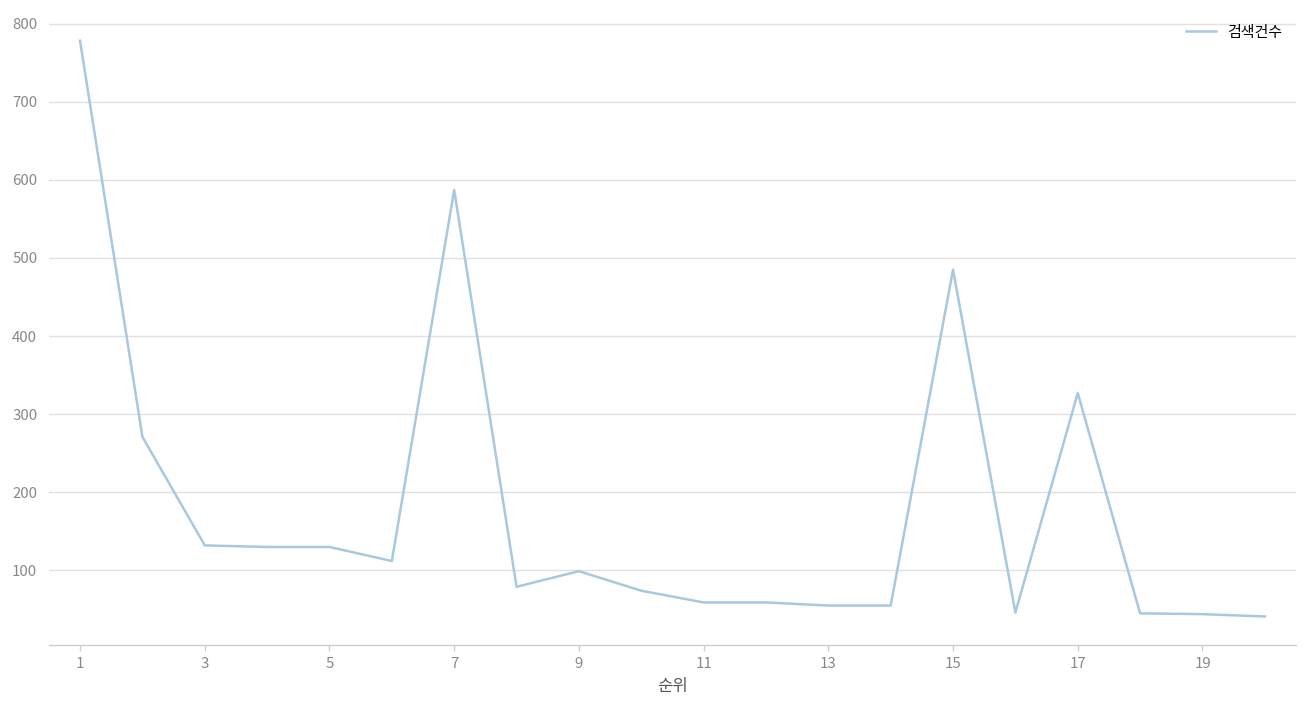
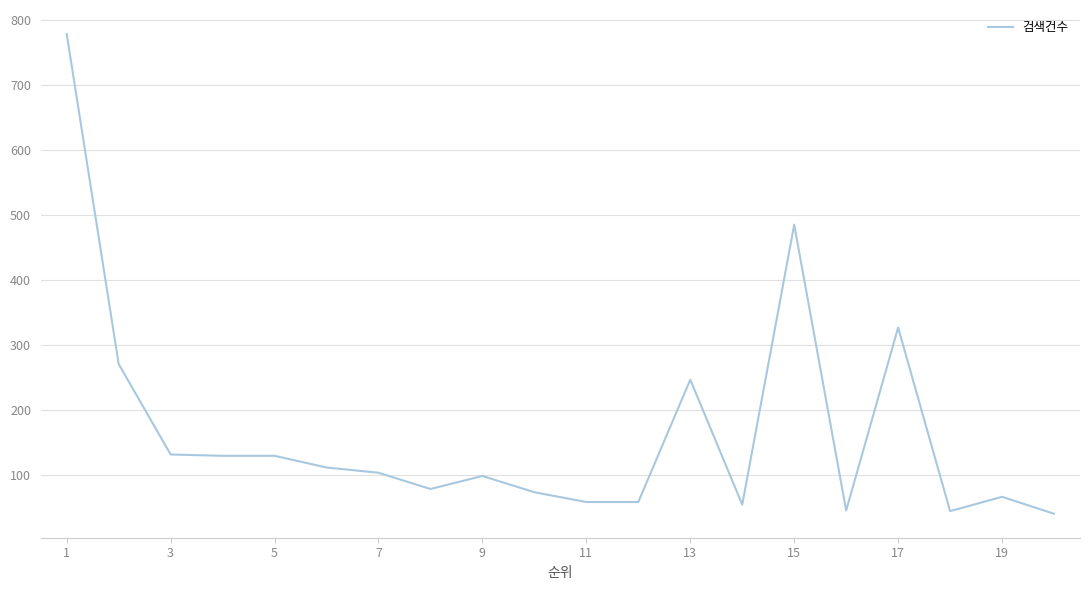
  {
    "1": 780,
    "3": 130,
    "5": 130,
-   "7": 590,
+   "7": 100,
    "9": 100,
    "11": 60,
-   "13": 60,
+   "13": 250,
    "15": 490,
    "17": 330,
-   "19": 40
+   "19": 70
  }
